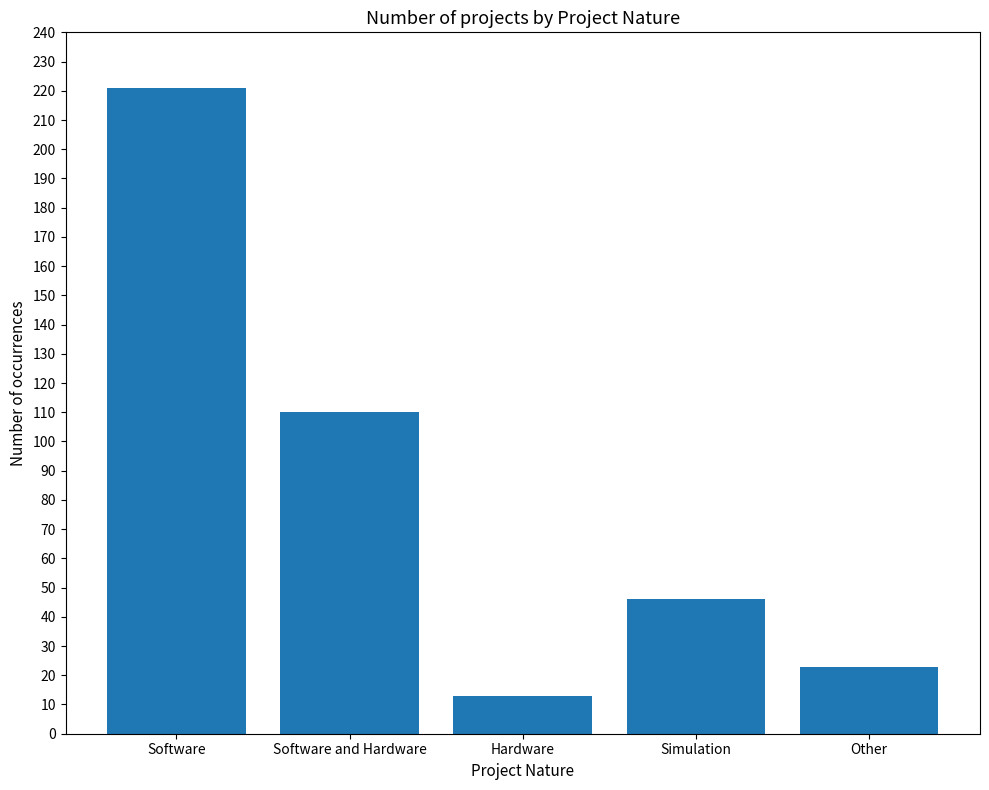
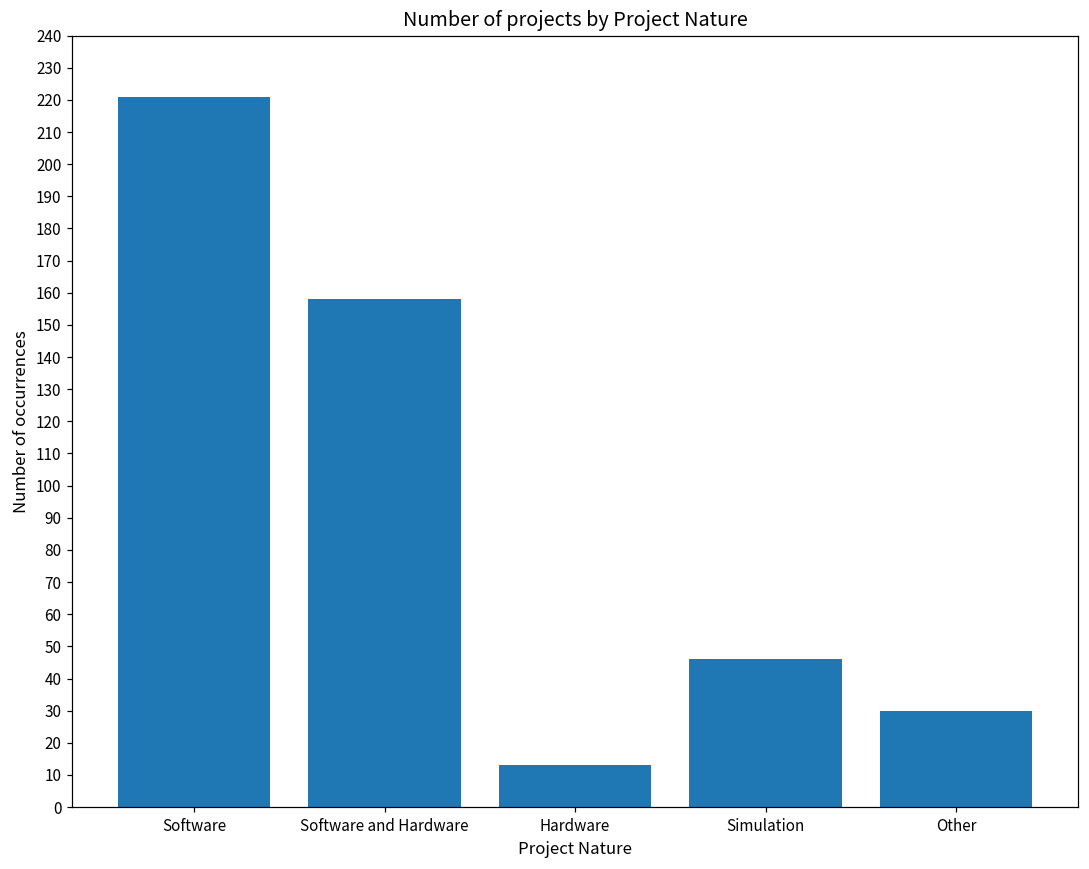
  {
    "Software": 221,
-   "Software and Hardware": 110,
+   "Software and Hardware": 158,
    "Hardware": 13,
    "Simulation": 46,
-   "Other": 23
+   "Other": 30
  }
